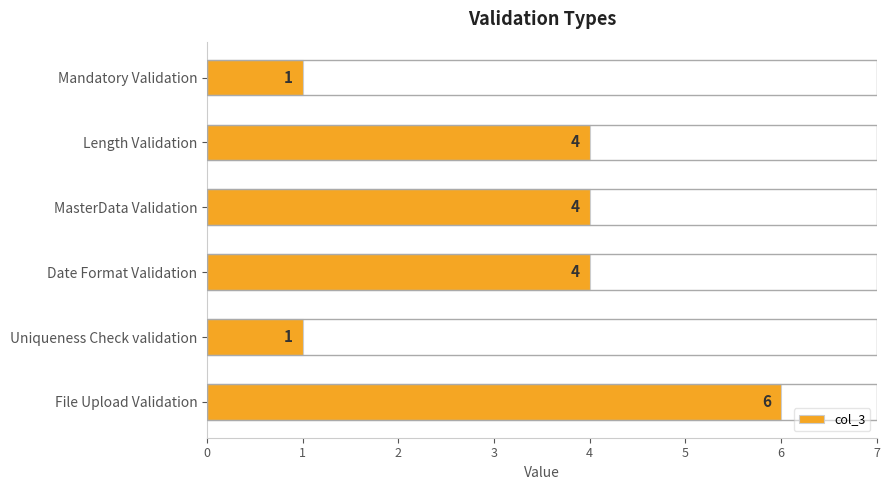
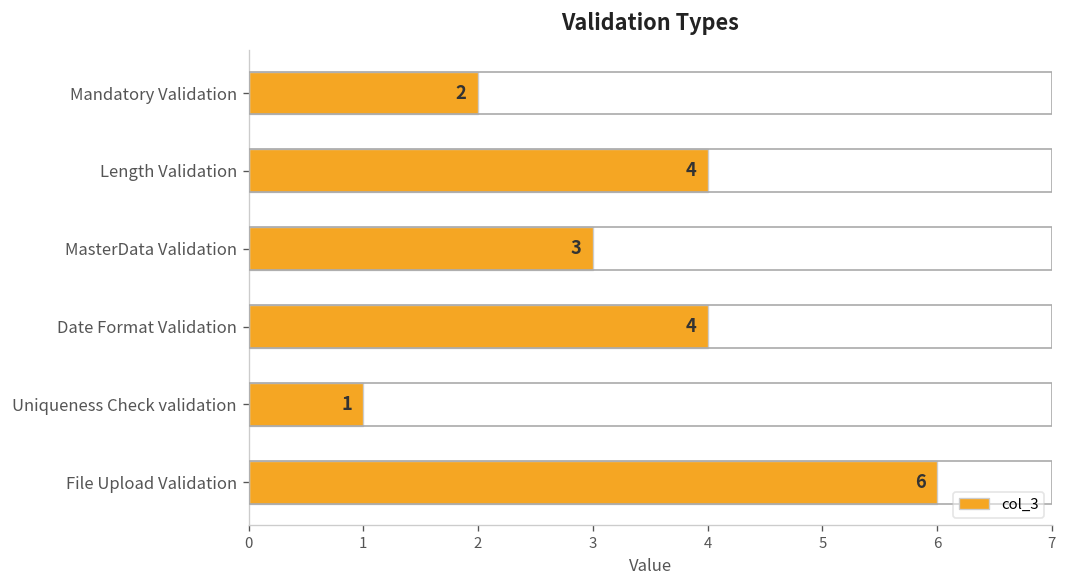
  {
-   "Mandatory Validation": 1,
+   "Mandatory Validation": 2,
    "Length Validation": 4,
-   "MasterData Validation": 4,
+   "MasterData Validation": 3,
    "Date Format Validation": 4,
    "Uniqueness Check validation": 1,
    "File Upload Validation": 6
  }
